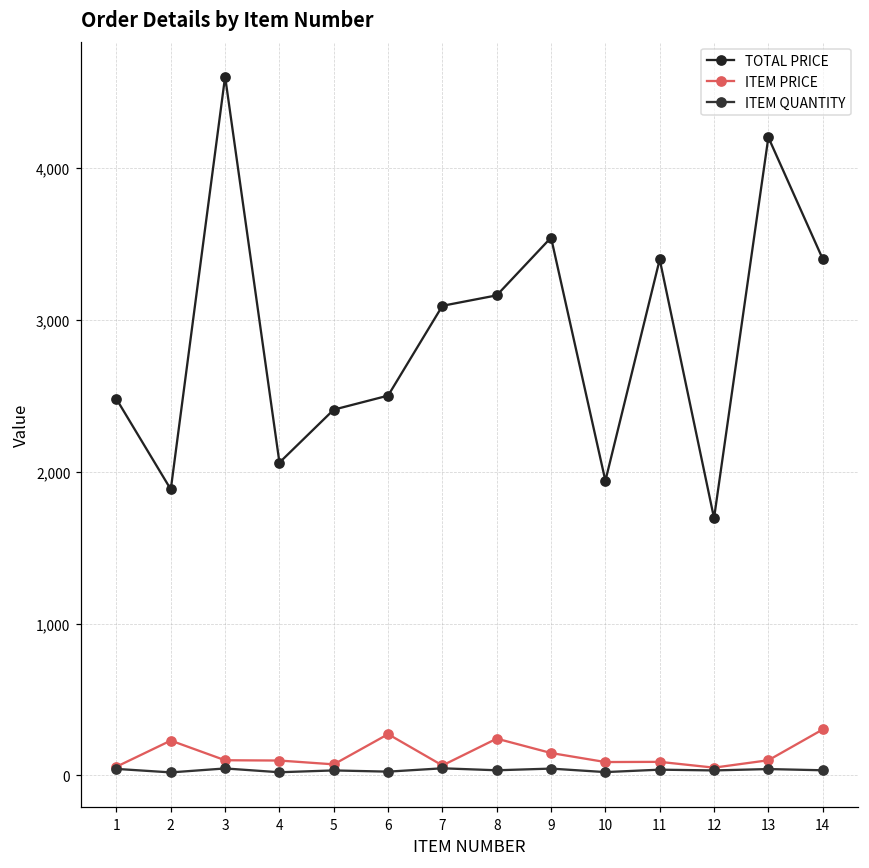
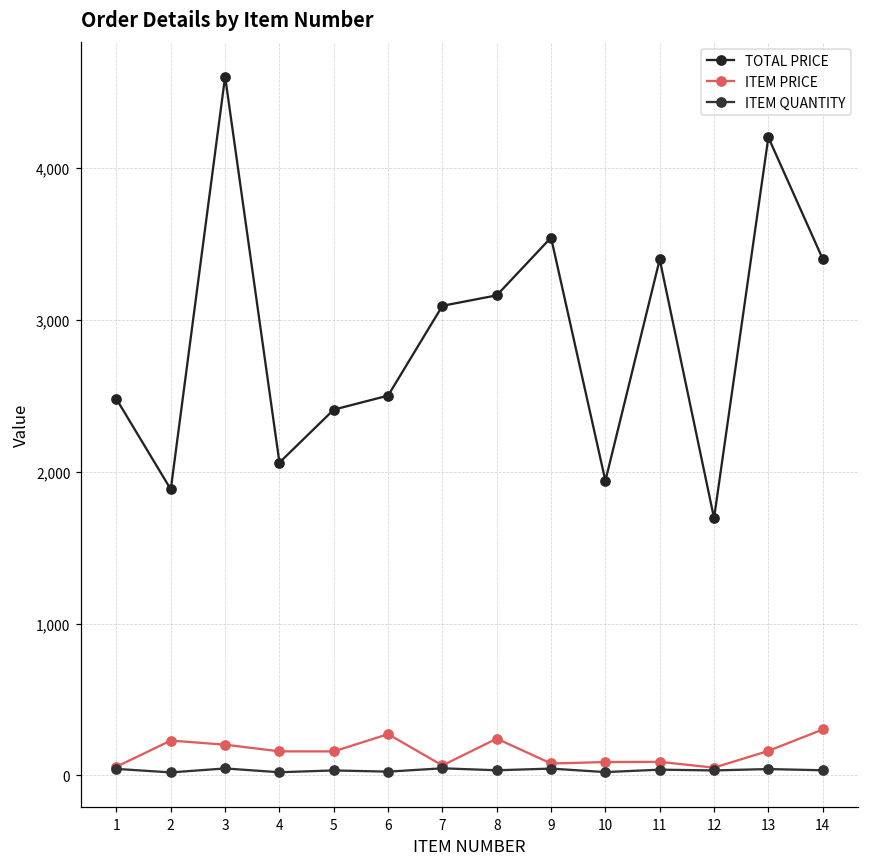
  {
    "ITEM PRICE": {
      "2": 230,
-     "3": 100,
-     "4": 100,
-     "5": 70,
+     "3": 200,
+     "4": 160,
+     "5": 160,
      "6": 270,
      "7": 70,
      "8": 240,
-     "9": 150,
+     "9": 80,
      "10": 90,
      "11": 90,
-     "13": 100,
+     "13": 160,
      "14": 300
    }
  }
